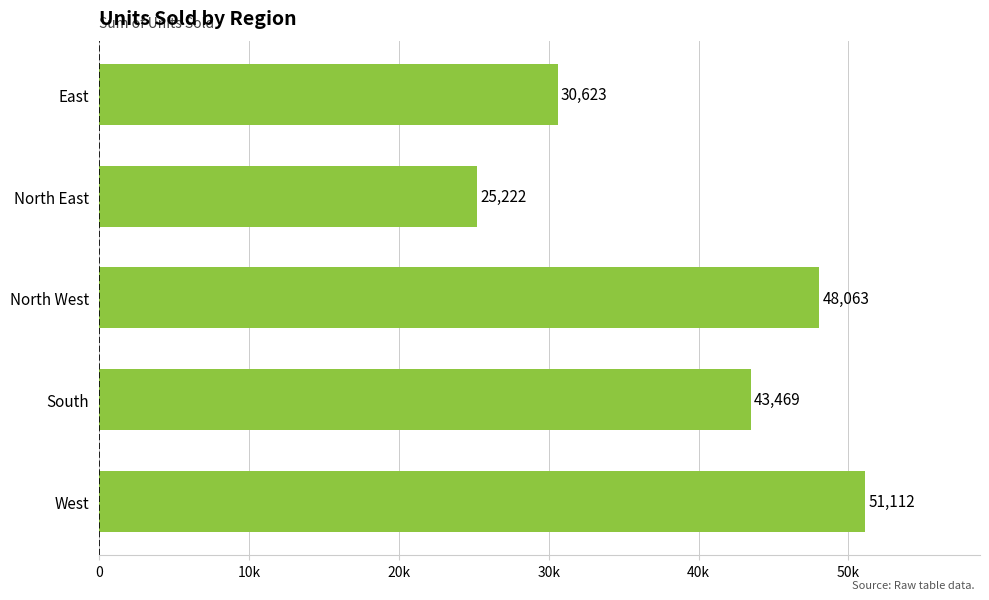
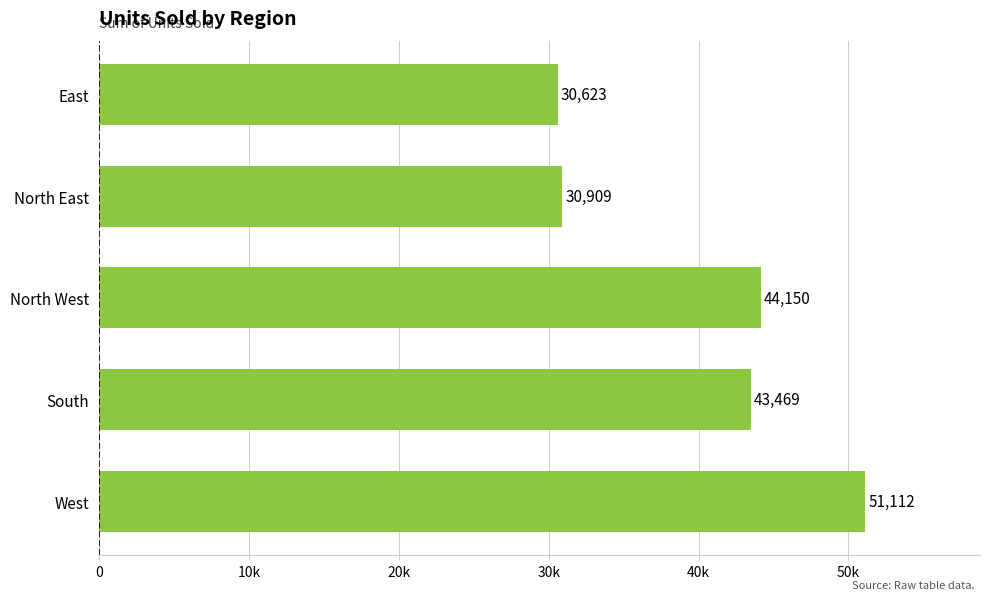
  {
    "East": "30,623",
-   "North East": "25,222",
-   "North West": "48,063",
+   "North East": "30,909",
+   "North West": "44,150",
    "South": "43,469",
    "West": "51,112"
  }
